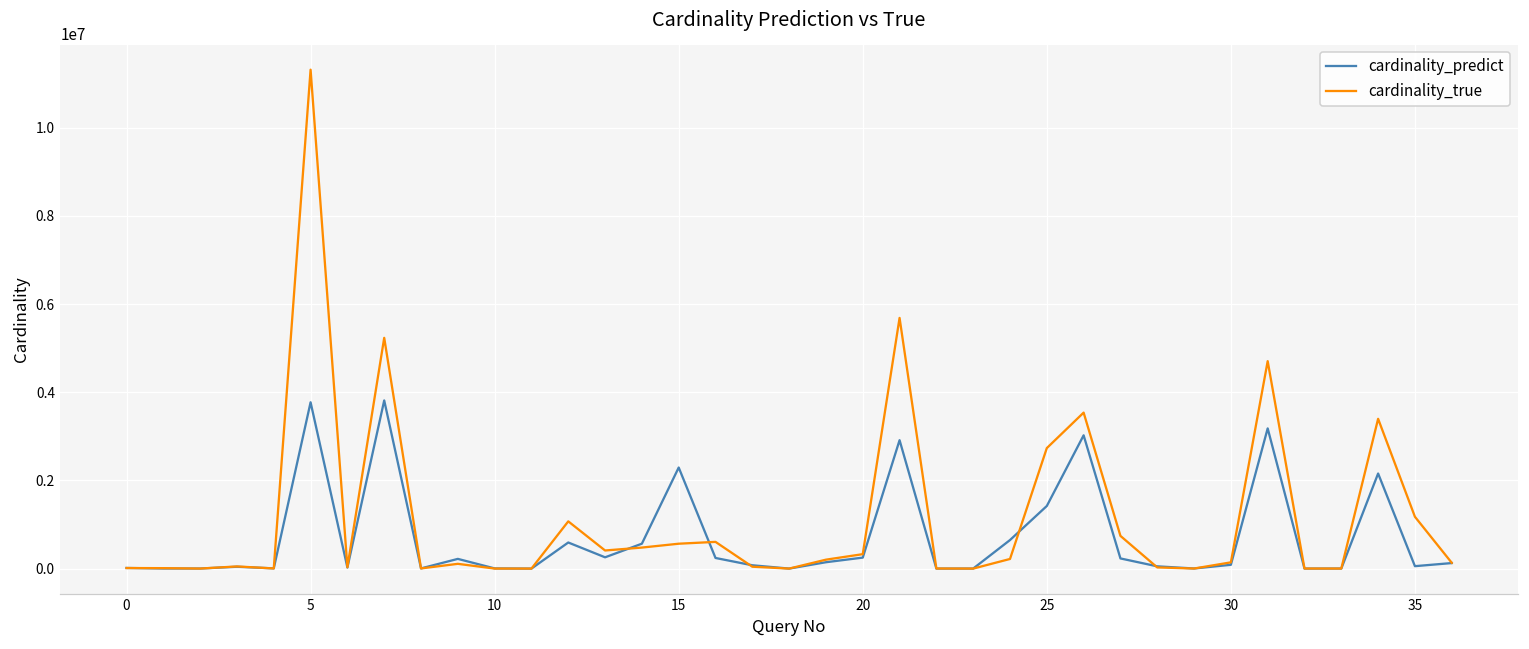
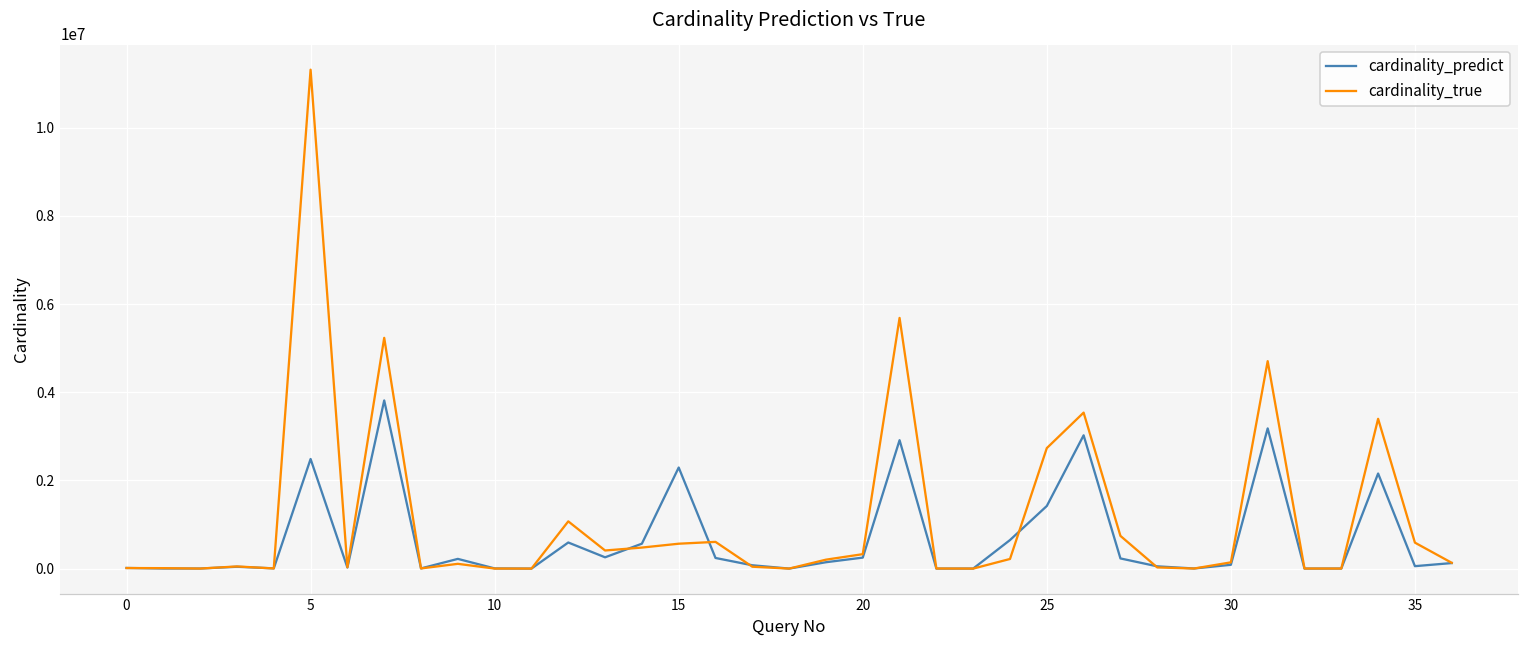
  {
    "cardinality_predict": {
-     "5": 3800000,
+     "5": 2500000,
      "15": 2300000,
      "20": 200000,
      "25": 1400000,
      "35": 100000
    },
    "cardinality_true": {
      "5": 11300000,
      "15": 600000,
      "20": 300000,
      "25": 2700000,
-     "35": 1200000
+     "35": 600000
    }
  }
